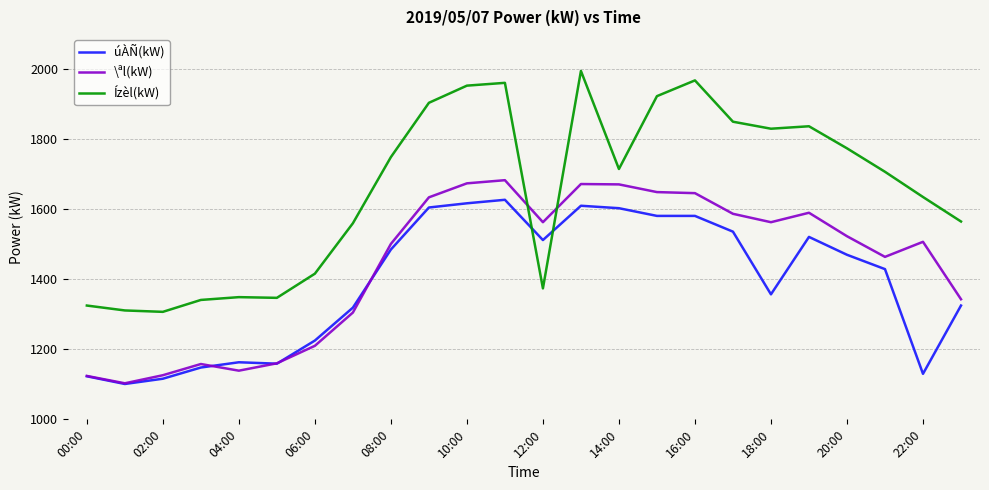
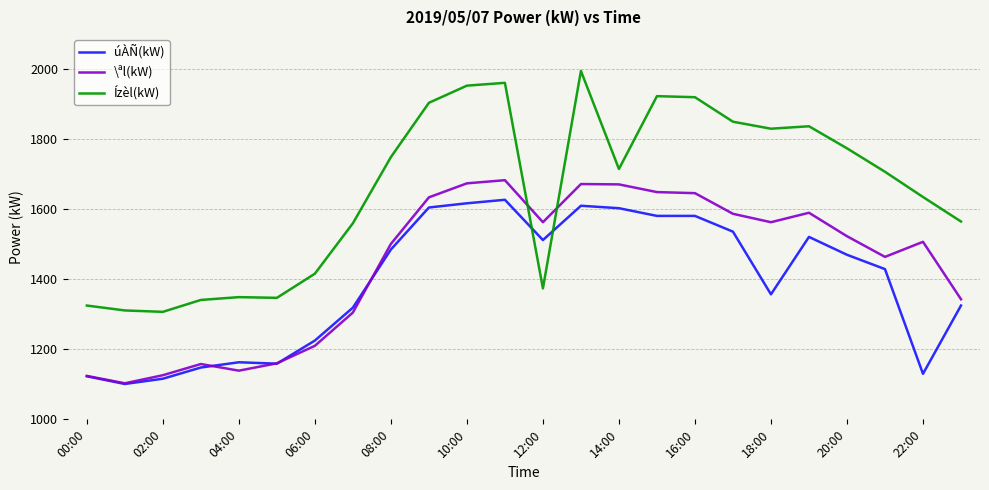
  {
    "úÀÑ(kW)": {
      "02:00": 1120,
      "04:00": 1160,
      "06:00": 1230,
      "08:00": 1490,
      "10:00": 1620,
      "12:00": 1510,
      "14:00": 1600,
      "16:00": 1580,
      "18:00": 1360,
      "20:00": 1470,
      "22:00": 1130
    },
    "\\ªl(kW)": {
      "02:00": 1130,
      "04:00": 1140,
      "06:00": 1210,
      "08:00": 1500,
      "10:00": 1670,
      "12:00": 1560,
      "14:00": 1670,
      "16:00": 1650,
      "18:00": 1560,
      "20:00": 1520,
      "22:00": 1510
    },
    "Ízèl(kW)": {
      "00:00": 1330,
      "02:00": 1310,
      "04:00": 1350,
      "06:00": 1420,
      "08:00": 1750,
      "10:00": 1950,
      "12:00": 1370,
      "14:00": 1720,
-     "16:00": 1970,
+     "16:00": 1920,
      "18:00": 1830,
      "20:00": 1770,
      "22:00": 1640
    }
  }
